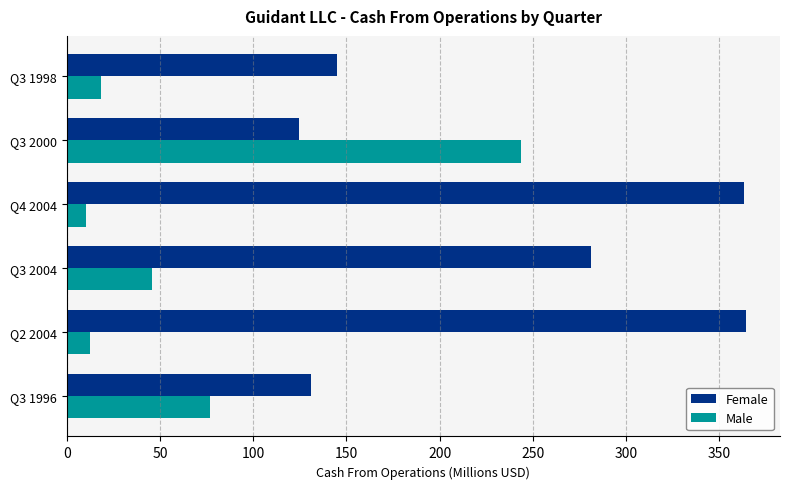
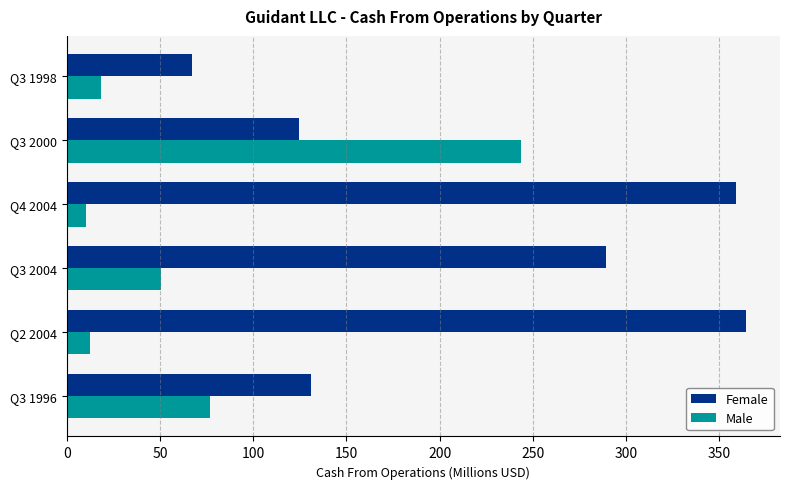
  {
    "Female": {
-     "Q3 1998": 145,
+     "Q3 1998": 67,
      "Q3 2000": 125,
-     "Q4 2004": 363,
-     "Q3 2004": 281,
+     "Q4 2004": 359,
+     "Q3 2004": 289,
      "Q2 2004": 364,
      "Q3 1996": 131
    },
    "Male": {
      "Q3 1998": 18,
      "Q3 2000": 244,
      "Q4 2004": 11,
-     "Q3 2004": 46,
+     "Q3 2004": 51,
      "Q2 2004": 13,
      "Q3 1996": 77
    }
  }
